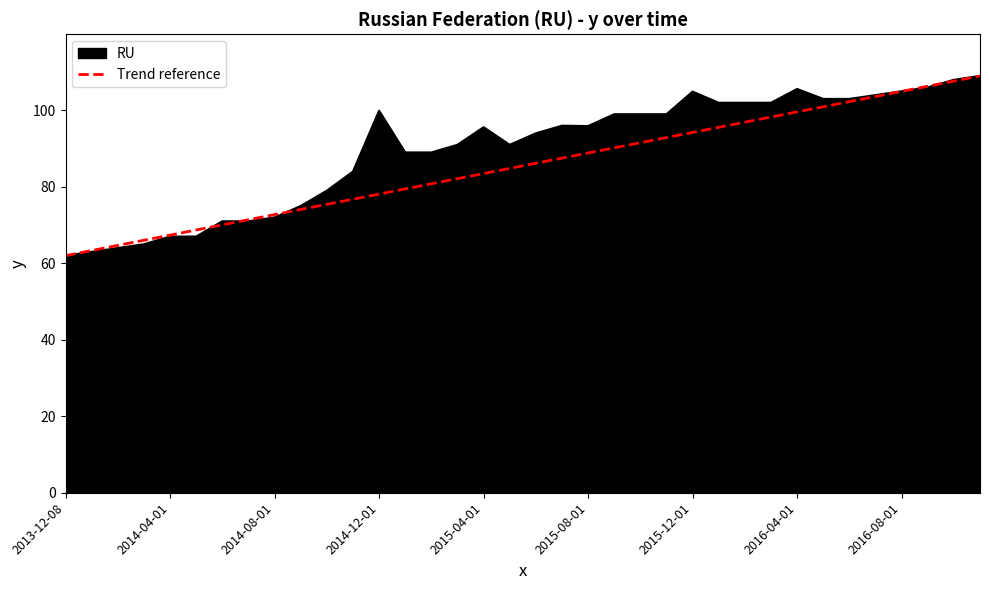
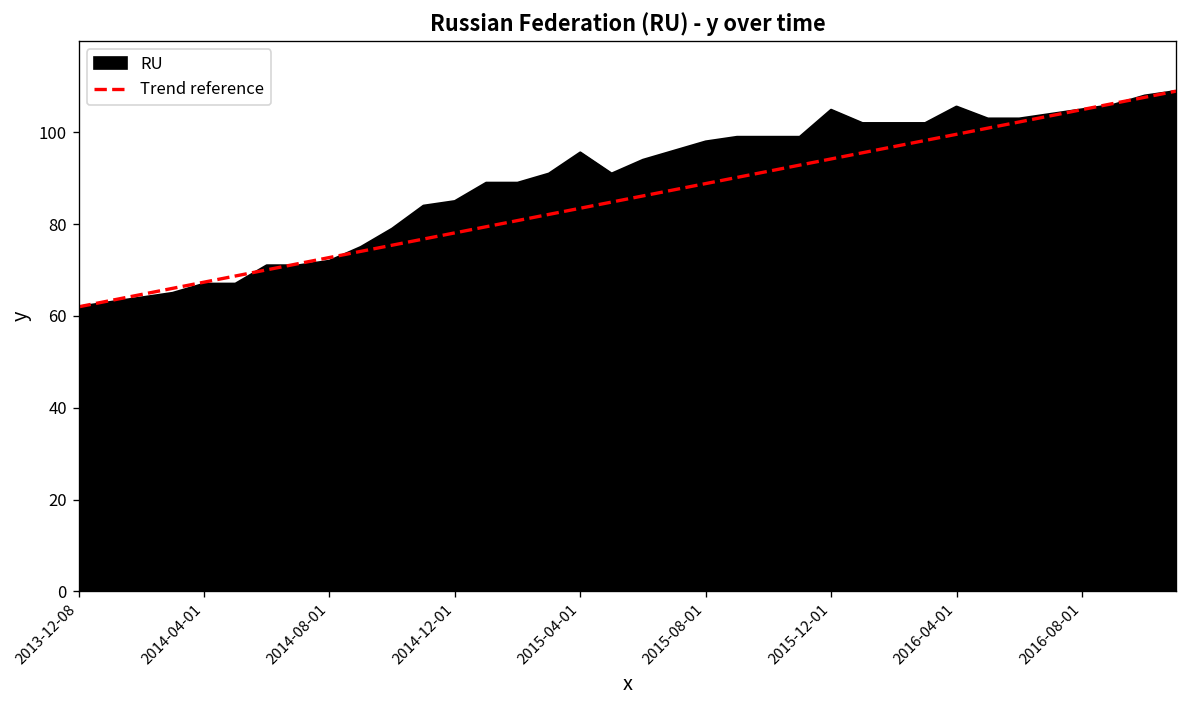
  {
    "RU": {
      "2014-08-01": 72,
-     "2014-12-01": 100,
+     "2014-12-01": 85,
      "2015-04-01": 96,
-     "2015-08-01": 96,
+     "2015-08-01": 98,
      "2015-12-01": 105,
      "2016-04-01": 106
    },
    "Trend reference": {
      "2014-08-01": 73,
      "2014-12-01": 78,
      "2015-04-01": 83,
      "2015-08-01": 89,
      "2015-12-01": 94,
      "2016-04-01": 100
    }
  }
